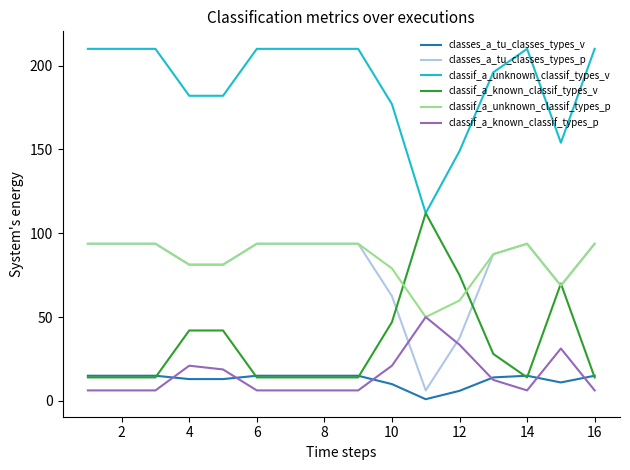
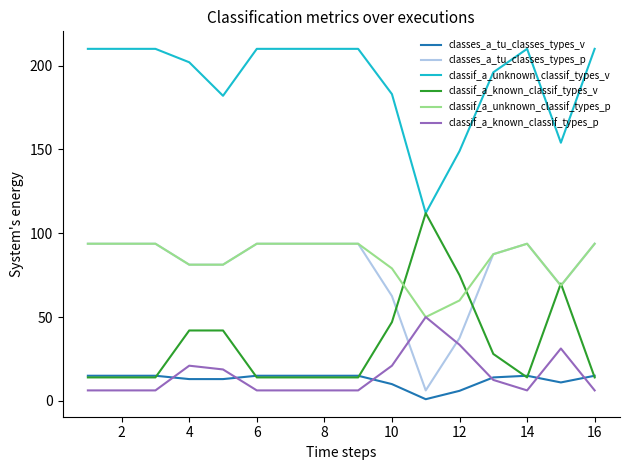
  {
    "classes_a_tu_classes_types_v": {
      "4": 13,
      "10": 10,
      "12": 6
    },
    "classes_a_tu_classes_types_p": {
      "10": 63,
      "12": 38
    },
    "classif_a_unknown_classif_types_v": {
      "2": 210,
-     "4": 182,
+     "4": 202,
      "6": 210,
      "8": 210,
-     "10": 177,
+     "10": 183,
      "12": 149,
      "14": 210,
      "16": 210
    },
    "classif_a_known_classif_types_v": {
      "4": 42,
      "10": 47,
      "12": 75
    },
    "classif_a_unknown_classif_types_p": {
      "10": 79,
      "12": 60
    },
    "classif_a_known_classif_types_p": {
      "2": 6,
      "4": 21,
      "6": 6,
      "8": 6,
      "10": 21,
      "12": 33,
      "14": 6,
      "16": 6
    }
  }
